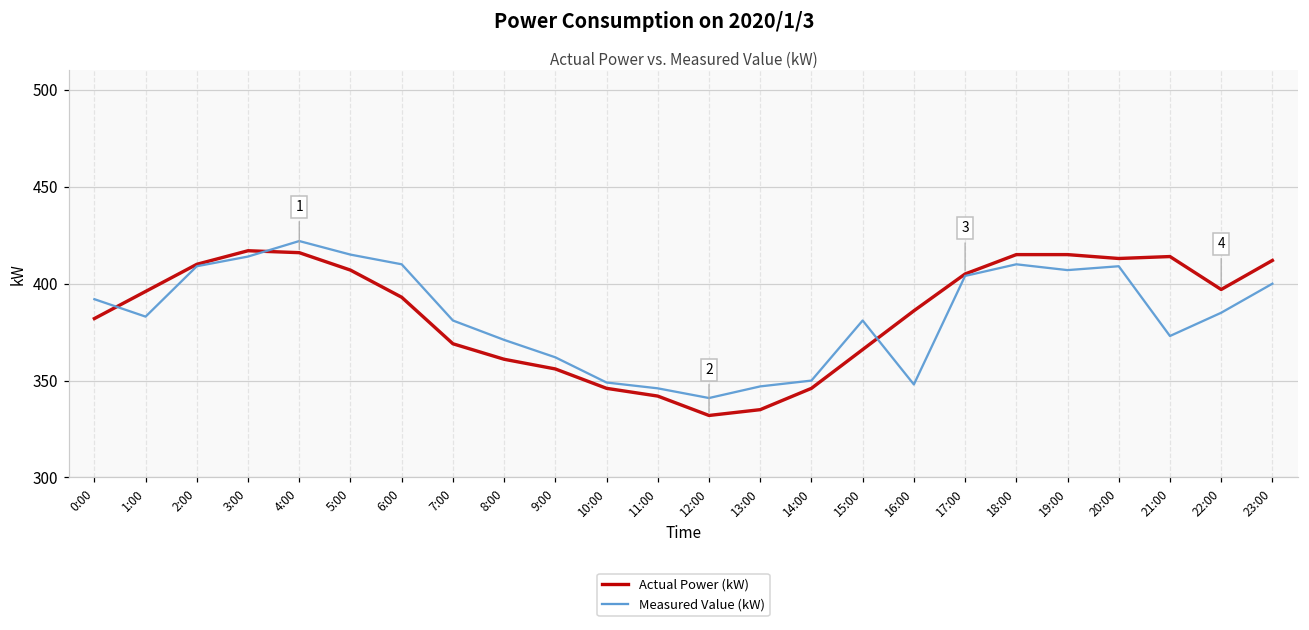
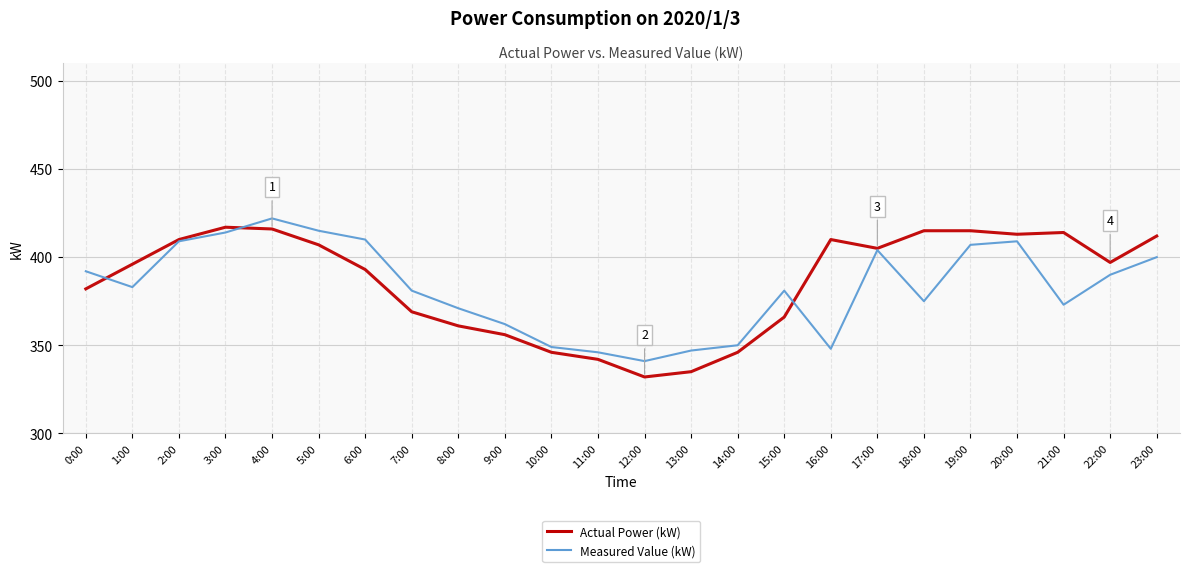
  {
    "Actual Power (kW)": {
      "0:00": 382,
      "1:00": 396,
      "3:00": 417,
      "4:00": 416,
      "5:00": 407,
      "6:00": 393,
      "7:00": 369,
      "8:00": 361,
      "9:00": 356,
      "10:00": 346,
      "11:00": 342,
      "12:00": 332,
      "13:00": 335,
      "14:00": 346,
      "15:00": 366,
-     "16:00": 386,
+     "16:00": 410,
      "18:00": 415,
      "19:00": 415,
      "20:00": 413,
      "21:00": 414,
      "23:00": 412
    },
    "Measured Value (kW)": {
      "0:00": 392,
      "1:00": 383,
      "3:00": 414,
      "5:00": 415,
      "6:00": 410,
      "7:00": 381,
      "8:00": 371,
      "9:00": 362,
      "10:00": 349,
      "11:00": 346,
      "13:00": 347,
      "14:00": 350,
      "15:00": 381,
      "16:00": 348,
-     "18:00": 410,
+     "18:00": 375,
      "19:00": 407,
      "20:00": 409,
      "21:00": 373,
-     "22:00": 385,
+     "22:00": 390,
      "23:00": 400
    }
  }
